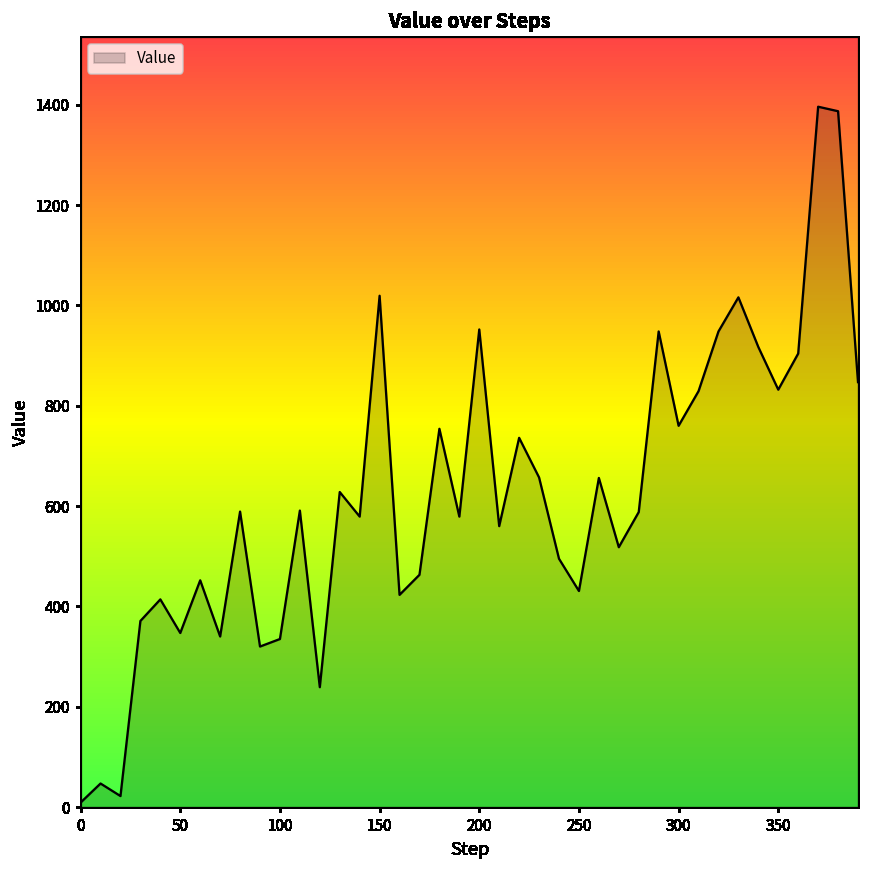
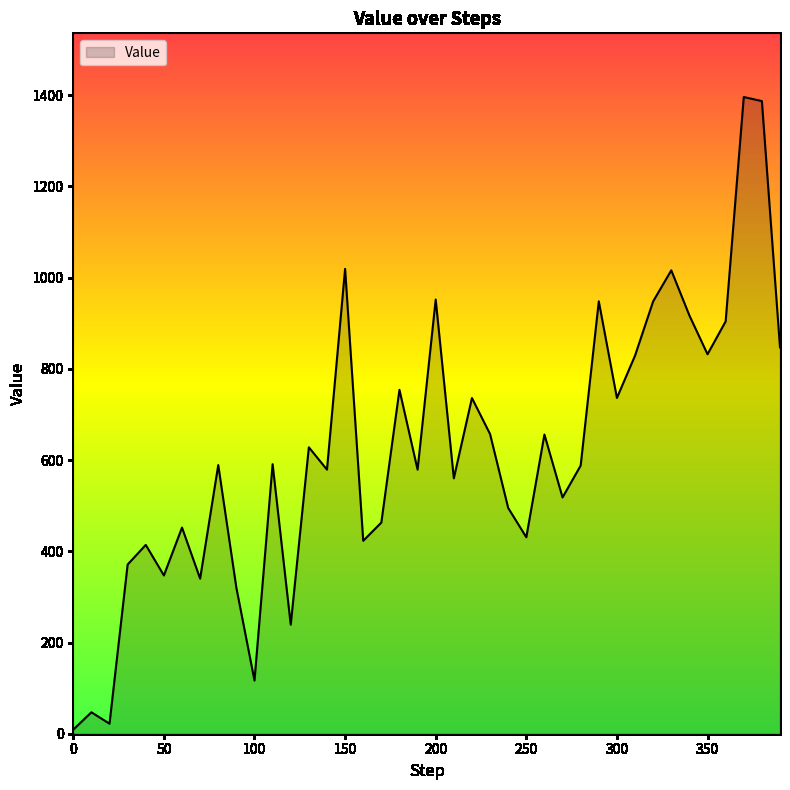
  {
    "0": 10,
    "50": 350,
-   "100": 340,
+   "100": 120,
    "150": 1020,
    "200": 950,
    "250": 430,
-   "300": 760,
+   "300": 740,
    "350": 830
  }
